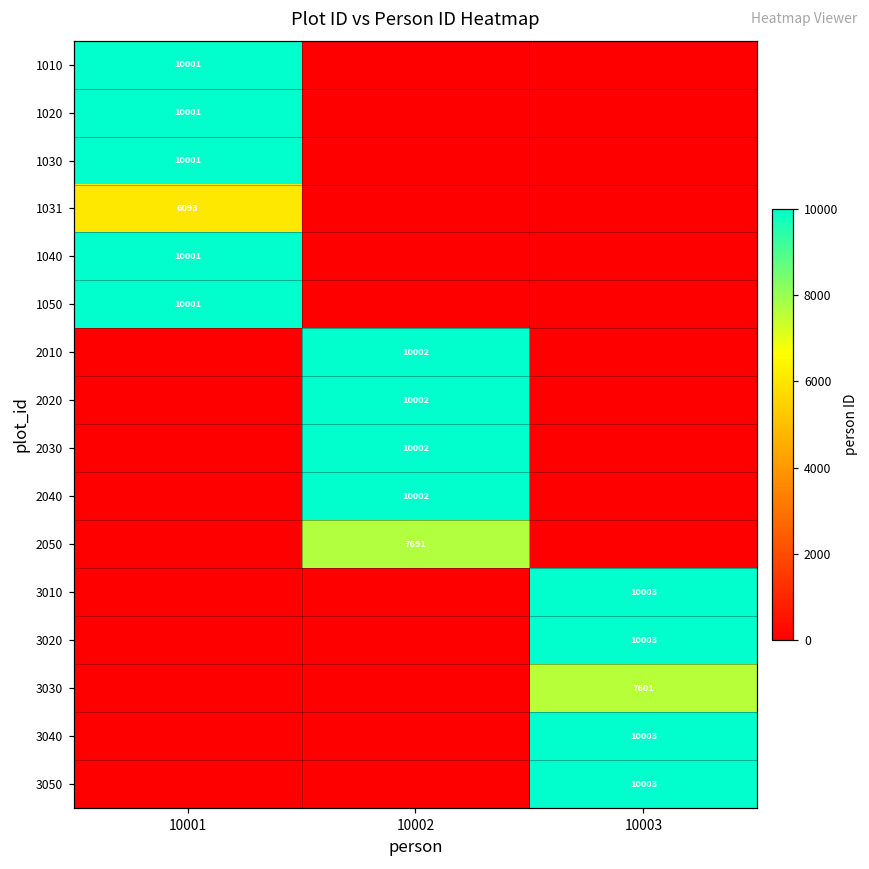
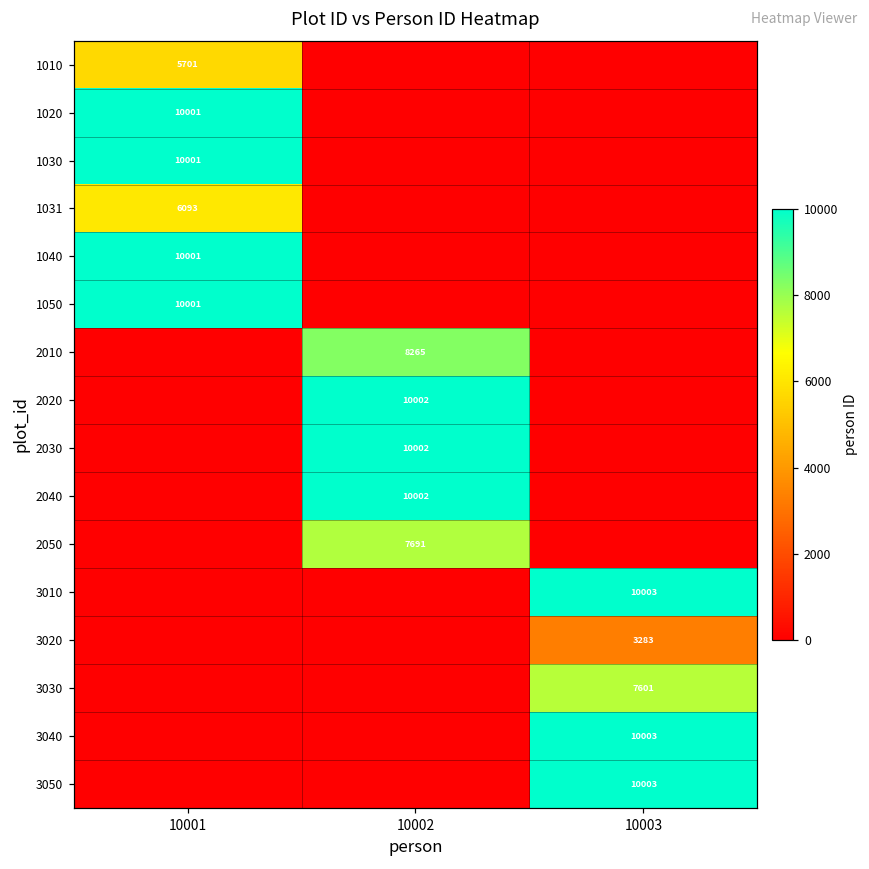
  {
    "1010": {
-     "10001": 10001
+     "10001": 5701
    },
    "1020": {
      "10001": 10001
    },
    "1030": {
      "10001": 10001
    },
    "1031": {
      "10001": 6093
    },
    "1040": {
      "10001": 10001
    },
    "1050": {
      "10001": 10001
    },
    "2010": {
-     "10002": 10002
+     "10002": 8265
    },
    "2020": {
      "10002": 10002
    },
    "2030": {
      "10002": 10002
    },
    "2040": {
      "10002": 10002
    },
    "2050": {
      "10002": 7691
    },
    "3010": {
      "10003": 10003
    },
    "3020": {
-     "10003": 10003
+     "10003": 3283
    },
    "3030": {
      "10003": 7601
    },
    "3040": {
      "10003": 10003
    },
    "3050": {
      "10003": 10003
    }
  }
